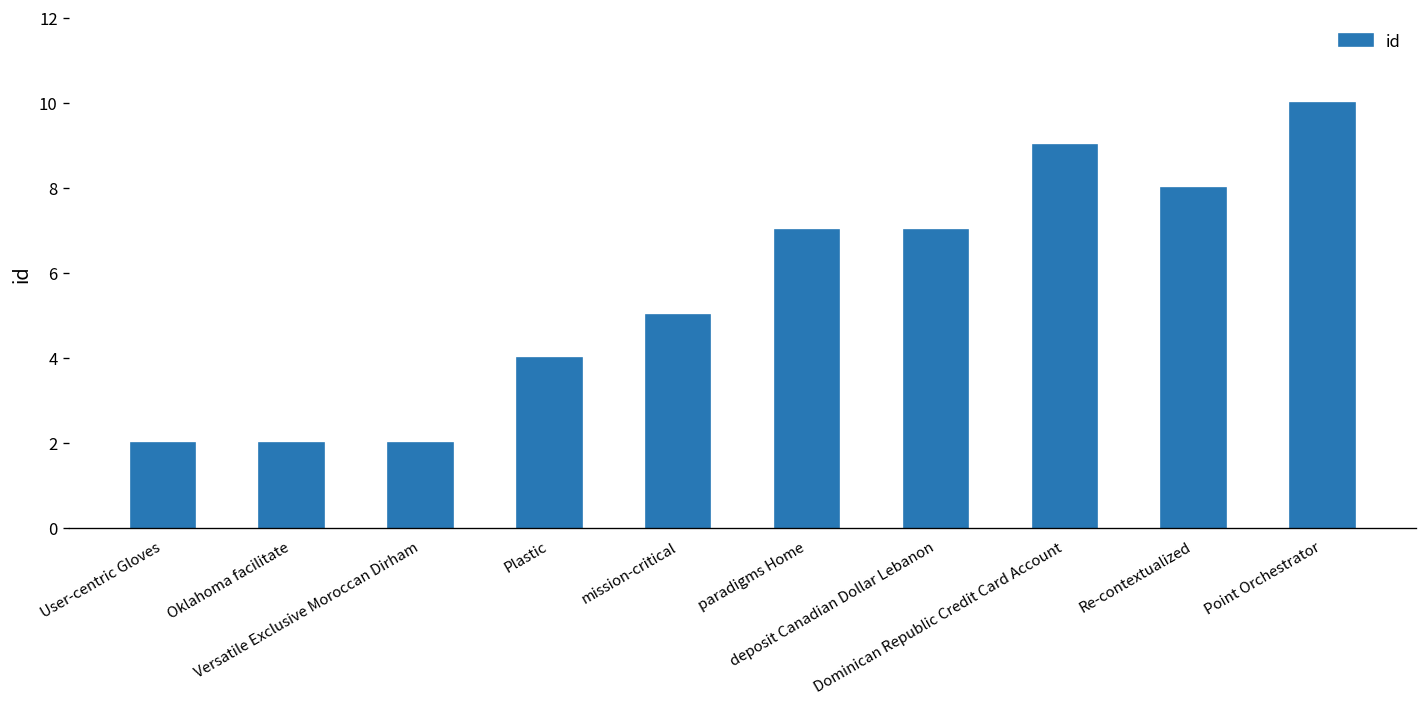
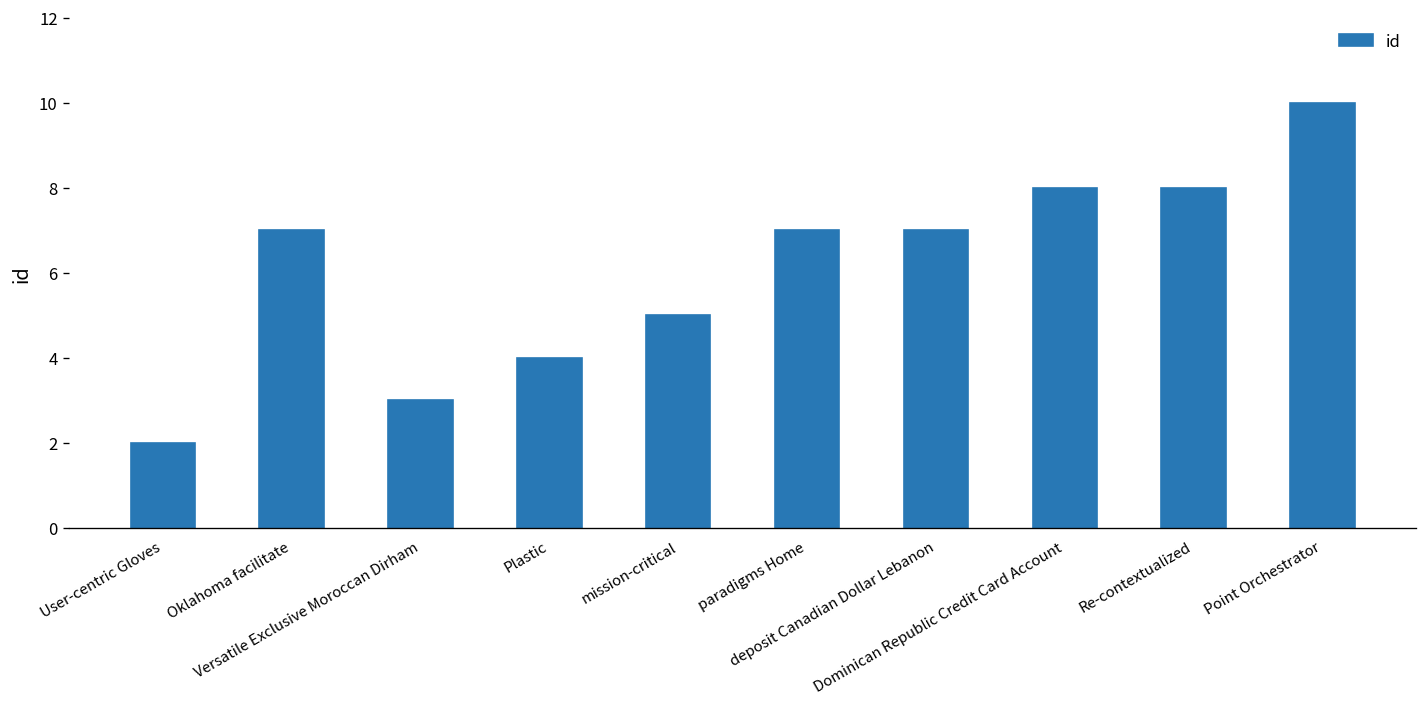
  {
    "User-centric Gloves": 2,
-   "Oklahoma facilitate": 2,
-   "Versatile Exclusive Moroccan Dirham": 2,
+   "Oklahoma facilitate": 7,
+   "Versatile Exclusive Moroccan Dirham": 3,
    "Plastic": 4,
    "mission-critical": 5,
    "paradigms Home": 7,
    "deposit Canadian Dollar Lebanon": 7,
-   "Dominican Republic Credit Card Account": 9,
+   "Dominican Republic Credit Card Account": 8,
    "Re-contextualized": 8,
    "Point Orchestrator": 10
  }
